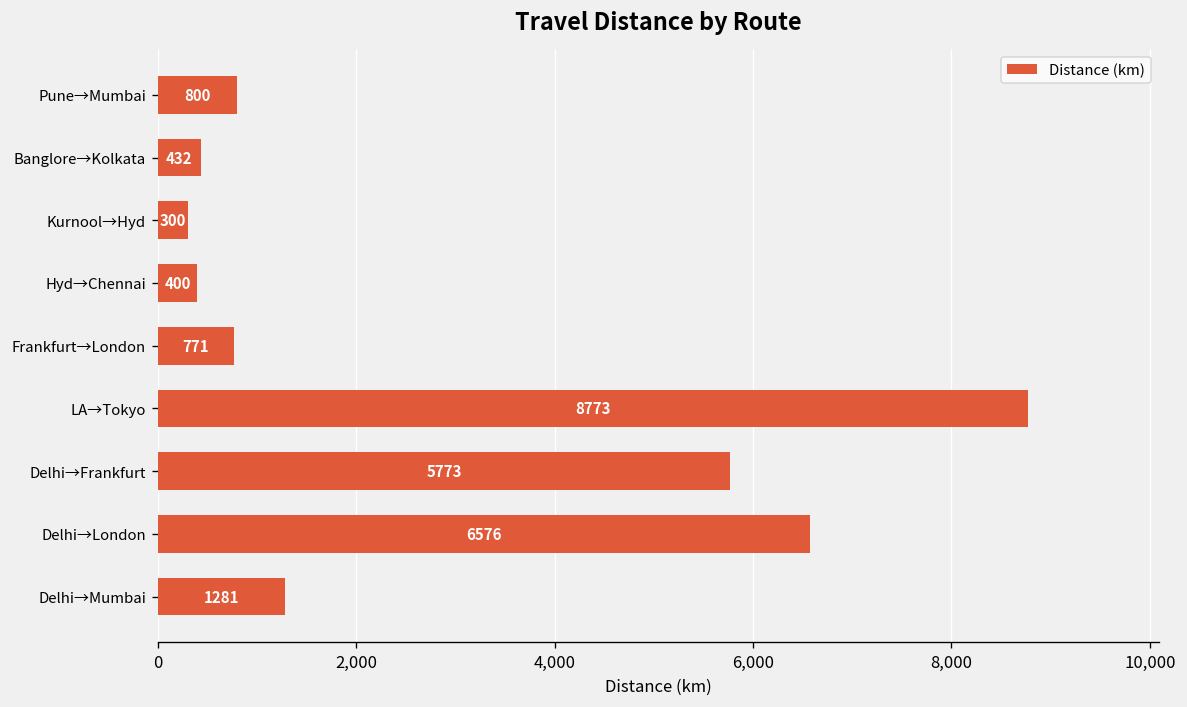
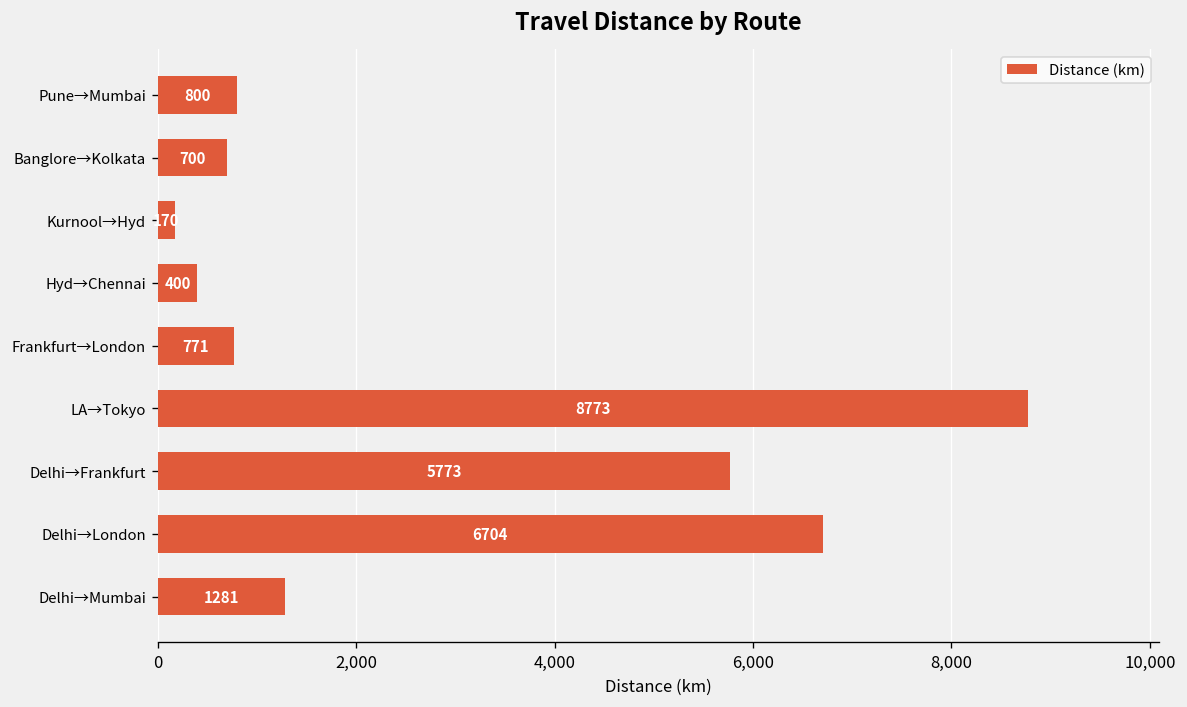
  {
    "Pune→Mumbai": 800,
-   "Banglore→Kolkata": 432,
-   "Kurnool→Hyd": 300,
+   "Banglore→Kolkata": 700,
+   "Kurnool→Hyd": 170,
    "Hyd→Chennai": 400,
    "Frankfurt→London": 771,
    "LA→Tokyo": 8773,
    "Delhi→Frankfurt": 5773,
-   "Delhi→London": 6576,
+   "Delhi→London": 6704,
    "Delhi→Mumbai": 1281
  }
